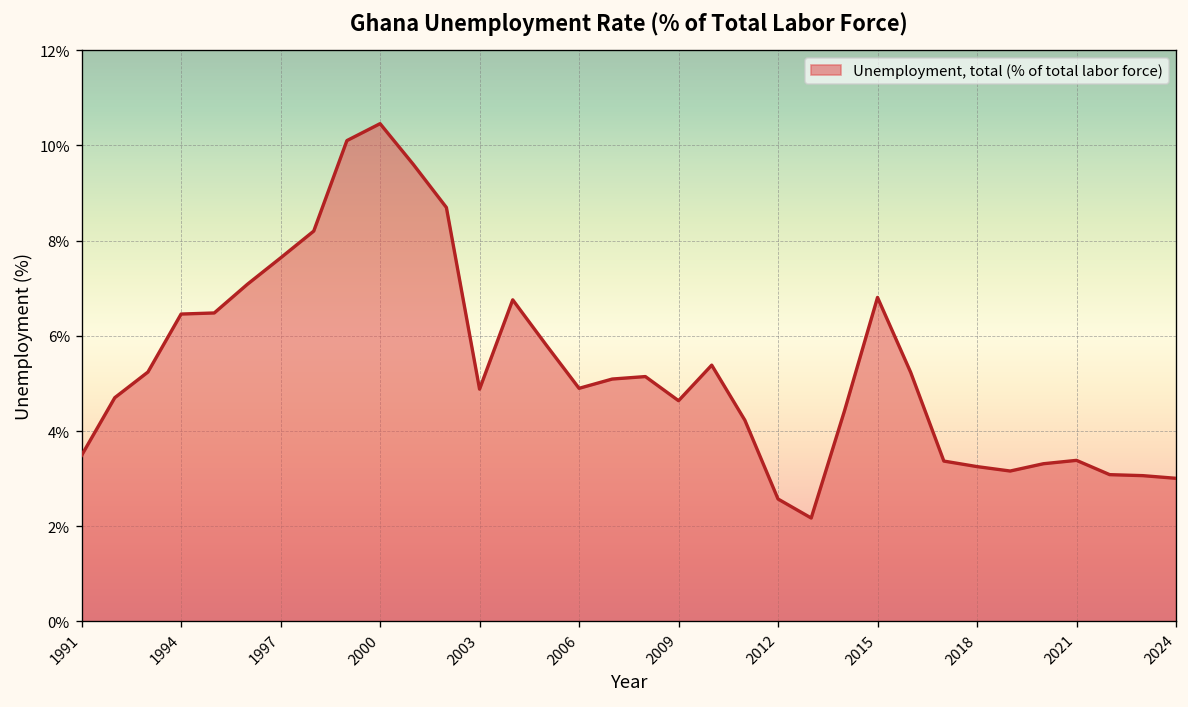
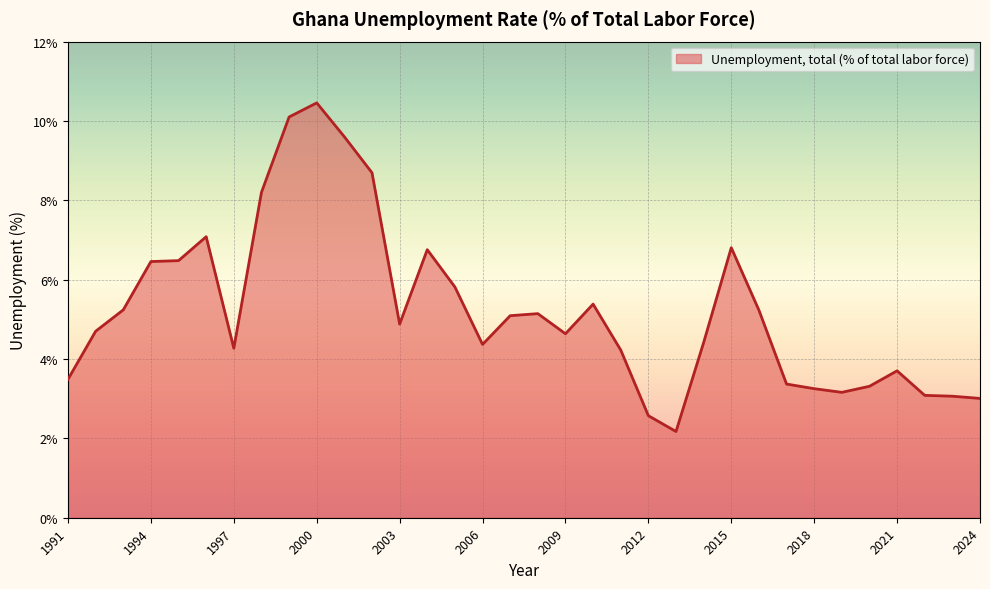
  {
    "1991": "3.5%",
    "1994": "6.5%",
-   "1997": "7.6%",
+   "1997": "4.3%",
    "2000": "10.5%",
    "2003": "4.9%",
-   "2006": "4.9%",
+   "2006": "4.4%",
    "2009": "4.6%",
    "2012": "2.6%",
    "2015": "6.8%",
    "2018": "3.3%",
-   "2021": "3.4%",
+   "2021": "3.7%",
    "2024": "3.0%"
  }
